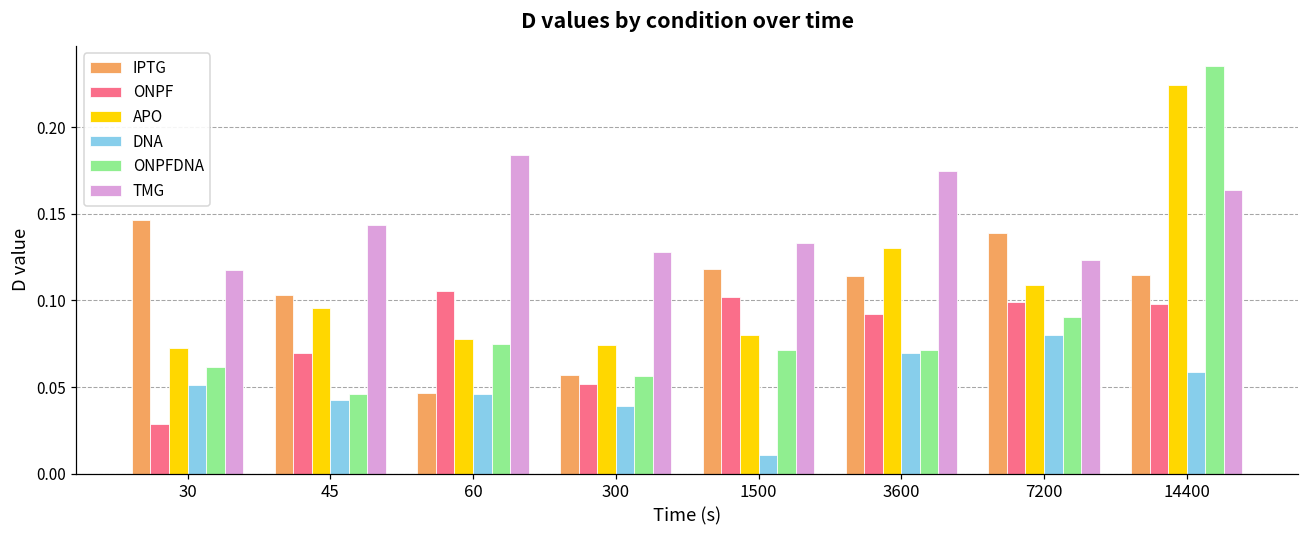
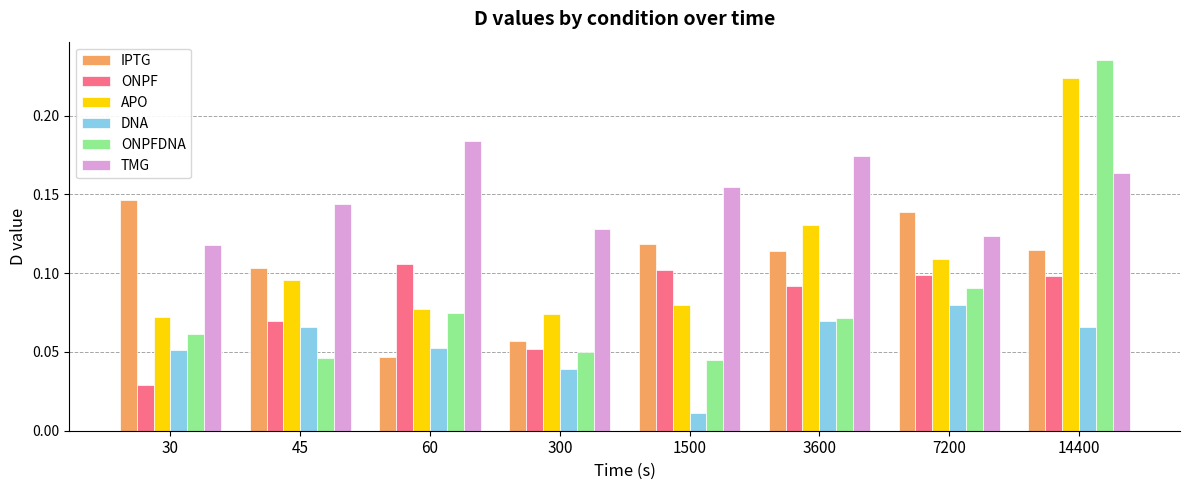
  {
    "IPTG": {
      "30": 0.147,
      "45": 0.103,
      "60": 0.047,
      "300": 0.057,
      "1500": 0.118,
      "3600": 0.114,
      "7200": 0.139,
      "14400": 0.114
    },
    "ONPF": {
      "30": 0.029,
      "45": 0.070,
      "60": 0.106,
      "300": 0.052,
      "1500": 0.102,
      "3600": 0.092,
      "7200": 0.099,
      "14400": 0.098
    },
    "APO": {
      "30": 0.072,
      "45": 0.095,
      "60": 0.078,
      "300": 0.074,
      "1500": 0.080,
      "3600": 0.130,
      "7200": 0.109,
      "14400": 0.224
    },
    "DNA": {
      "30": 0.051,
-     "45": 0.043,
-     "60": 0.046,
+     "45": 0.066,
+     "60": 0.052,
      "300": 0.039,
      "1500": 0.011,
      "3600": 0.070,
      "7200": 0.080,
-     "14400": 0.059
+     "14400": 0.066
    },
    "ONPFDNA": {
      "30": 0.062,
      "45": 0.046,
      "60": 0.075,
-     "300": 0.056,
-     "1500": 0.072,
+     "300": 0.050,
+     "1500": 0.045,
      "3600": 0.072,
      "7200": 0.090,
      "14400": 0.235
    },
    "TMG": {
      "30": 0.118,
      "45": 0.144,
      "60": 0.184,
      "300": 0.128,
-     "1500": 0.133,
+     "1500": 0.154,
      "3600": 0.175,
      "7200": 0.124,
      "14400": 0.164
    }
  }
